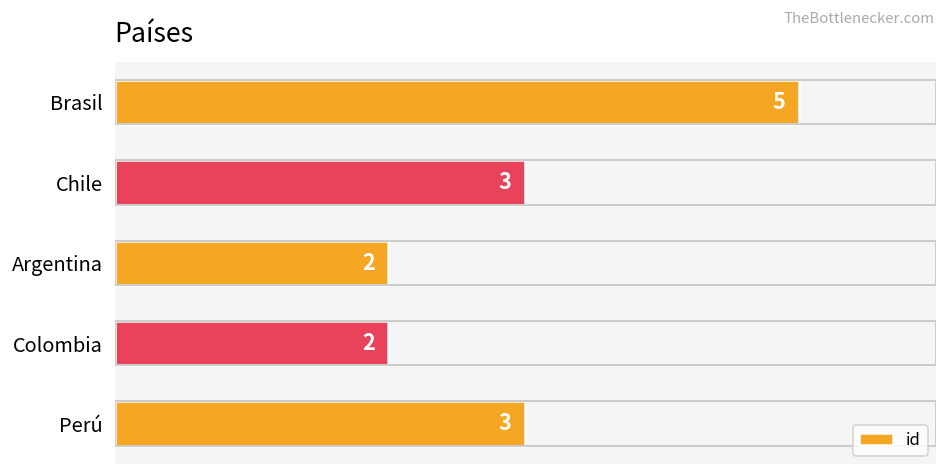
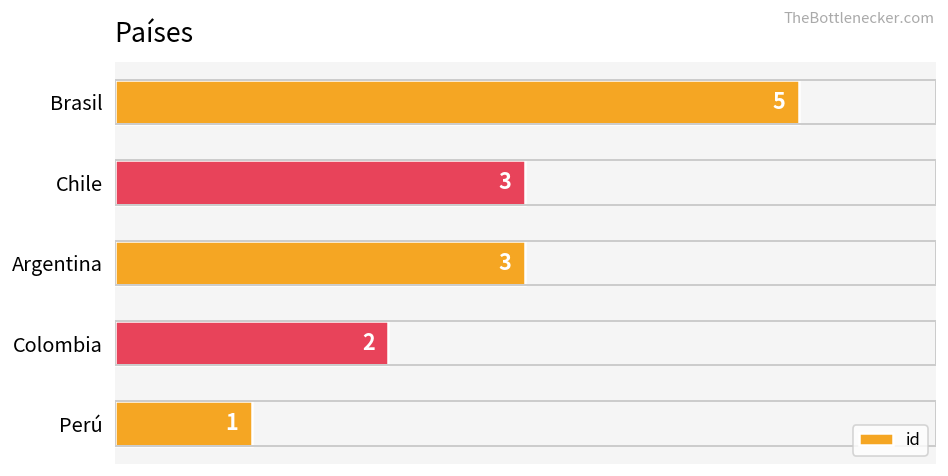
  {
    "Brasil": 5,
    "Chile": 3,
-   "Argentina": 2,
+   "Argentina": 3,
    "Colombia": 2,
-   "Perú": 3
+   "Perú": 1
  }
